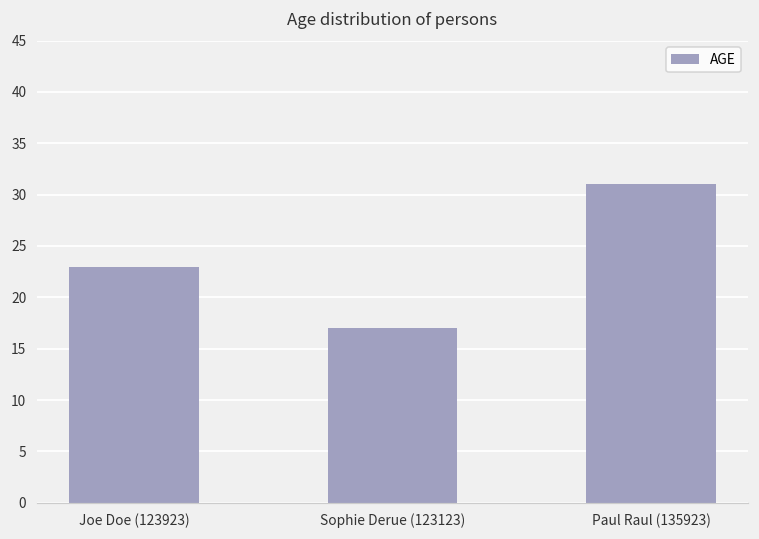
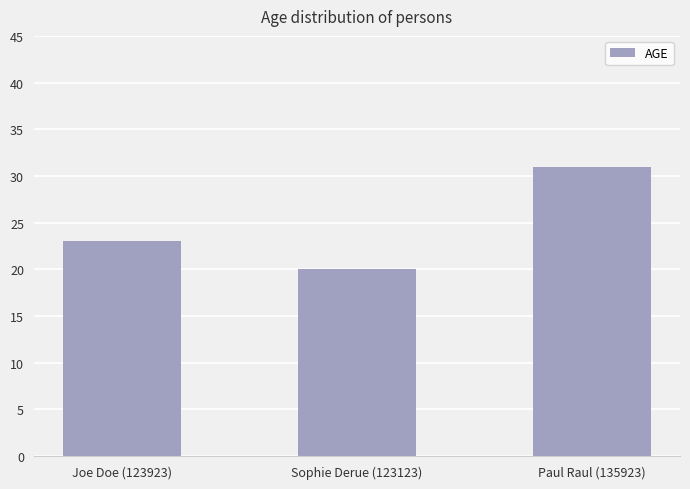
  {
    "Joe Doe (123923)": 23,
-   "Sophie Derue (123123)": 17,
+   "Sophie Derue (123123)": 20,
    "Paul Raul (135923)": 31
  }
